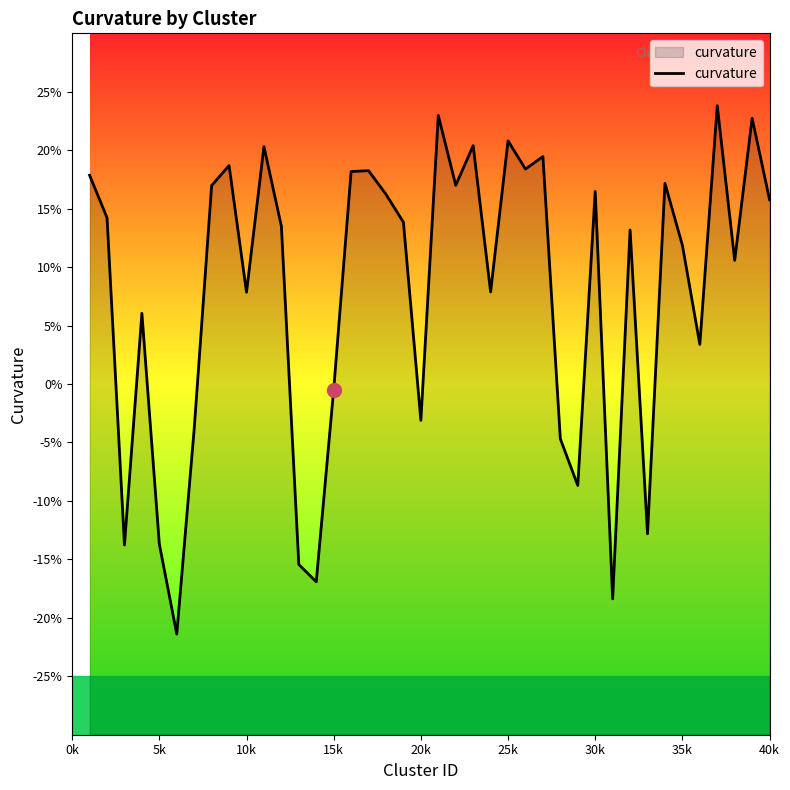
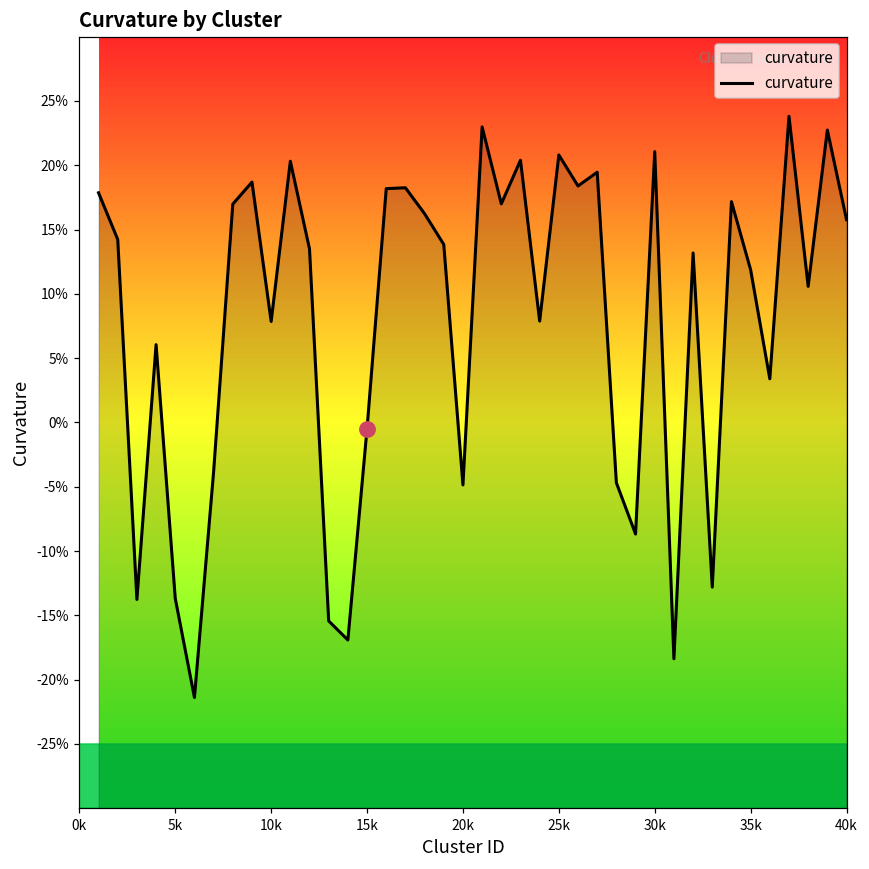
  {
    "curvature": {
      "5k": "-13.7%",
      "10k": "7.9%",
-     "20k": "-3.1%",
+     "20k": "-4.9%",
      "25k": "20.8%",
-     "30k": "16.5%",
+     "30k": "21.1%",
      "35k": "11.9%",
      "40k": "15.8%"
    }
  }
